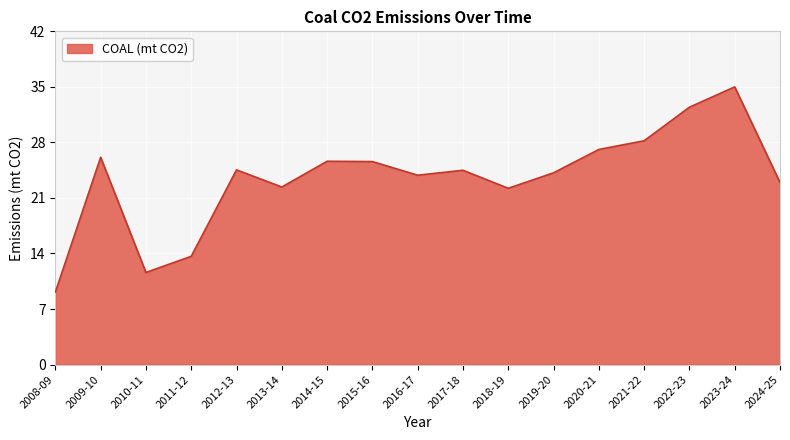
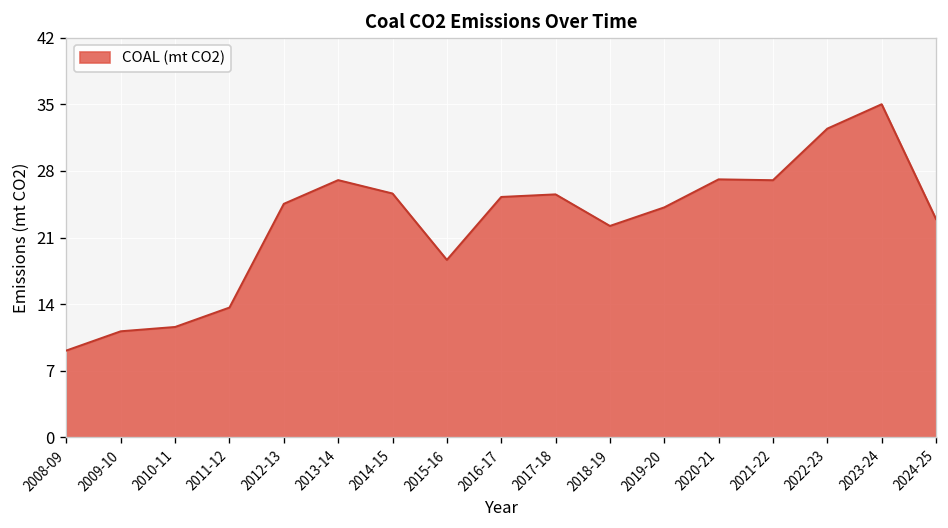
  {
    "2008-09": 9,
-   "2009-10": 26,
+   "2009-10": 11,
    "2010-11": 12,
    "2011-12": 14,
    "2012-13": 24,
-   "2013-14": 22,
+   "2013-14": 27,
    "2014-15": 26,
-   "2015-16": 25,
-   "2016-17": 24,
-   "2017-18": 24,
+   "2015-16": 19,
+   "2016-17": 25,
+   "2017-18": 25,
    "2018-19": 22,
    "2019-20": 24,
    "2020-21": 27,
-   "2021-22": 28,
+   "2021-22": 27,
    "2022-23": 32,
    "2023-24": 35,
    "2024-25": 23
  }
